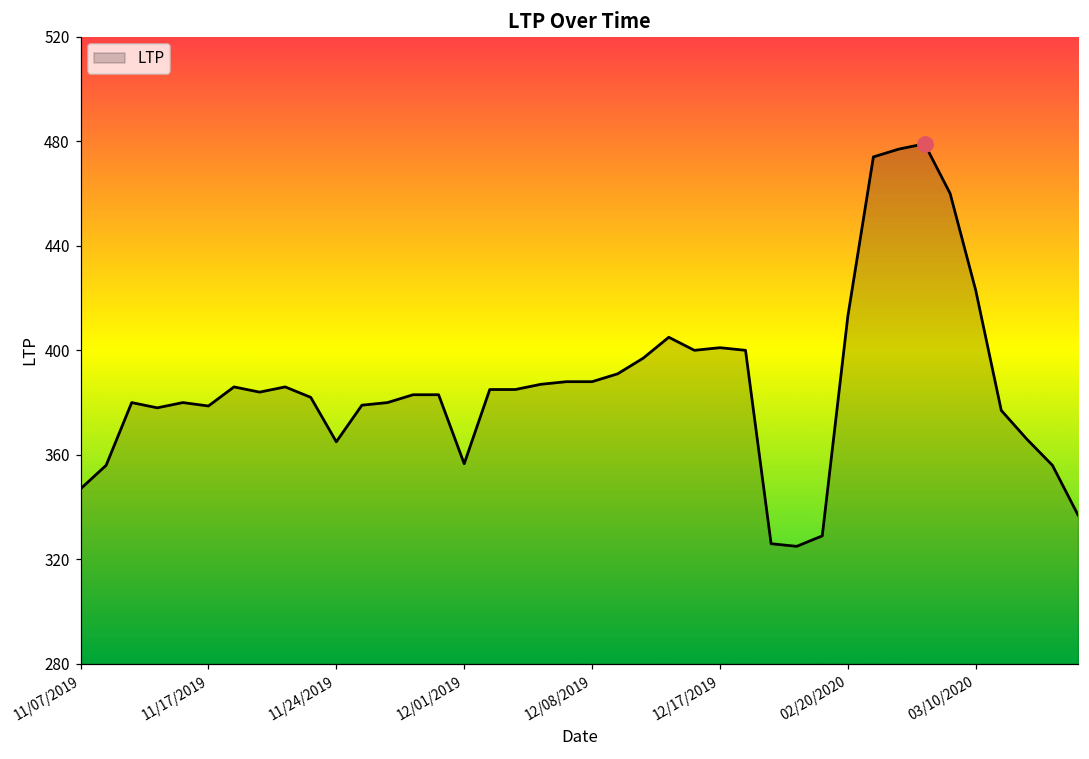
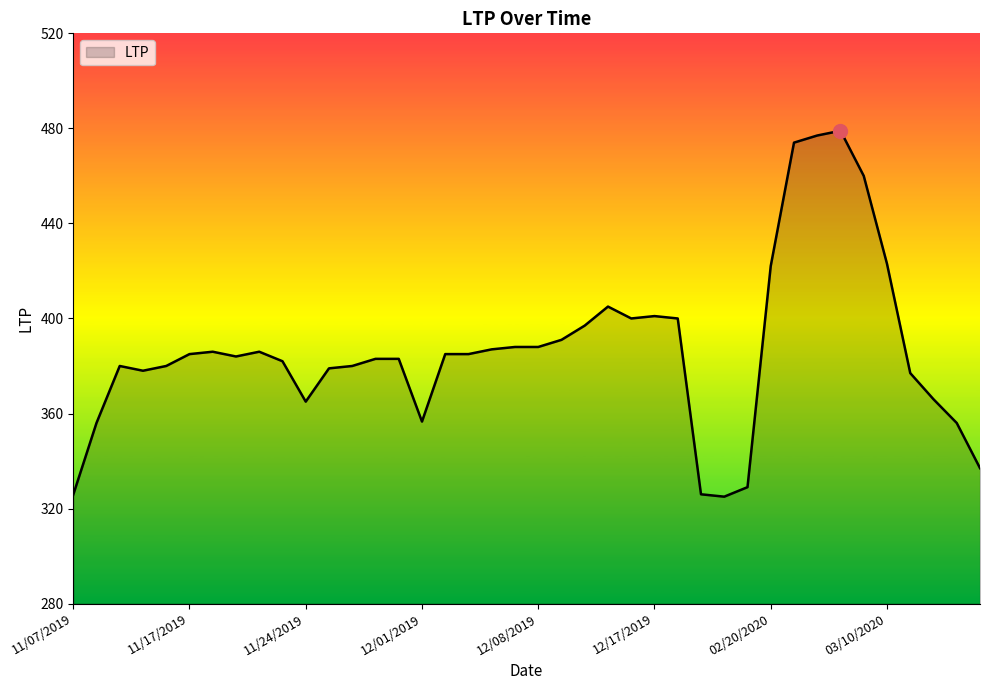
  {
    "LTP": {
-     "11/07/2019": 347,
-     "11/17/2019": 379,
+     "11/07/2019": 326,
+     "11/17/2019": 385,
      "11/24/2019": 365,
      "12/01/2019": 357,
      "12/08/2019": 388,
      "12/17/2019": 401,
-     "02/20/2020": 413,
+     "02/20/2020": 422,
      "03/10/2020": 423
    }
  }
